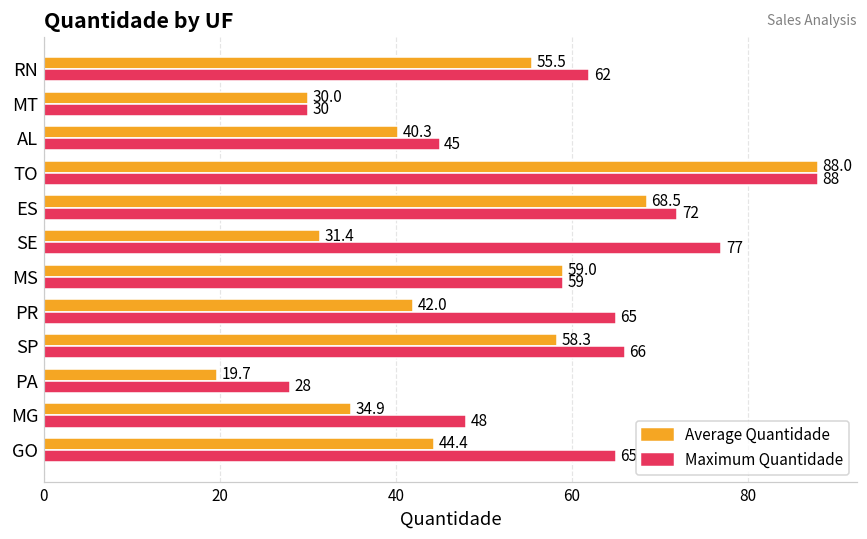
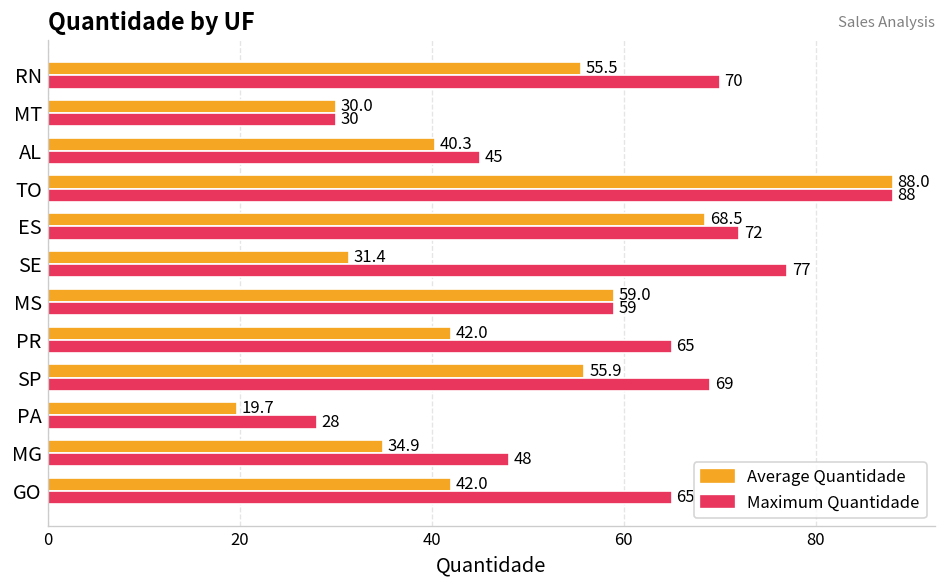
  {
    "Average Quantidade": {
      "RN": 55.5,
      "MT": 30.0,
      "AL": 40.3,
      "TO": 88.0,
      "ES": 68.5,
      "SE": 31.4,
      "MS": 59.0,
      "PR": 42.0,
-     "SP": 58.3,
+     "SP": 55.9,
      "PA": 19.7,
      "MG": 34.9,
-     "GO": 44.4
+     "GO": 42.0
    },
    "Maximum Quantidade": {
-     "RN": 62,
+     "RN": 70,
      "AL": 45,
      "ES": 72,
      "SE": 77,
      "PR": 65,
-     "SP": 66,
+     "SP": 69,
      "PA": 28,
      "MG": 48
    }
  }
